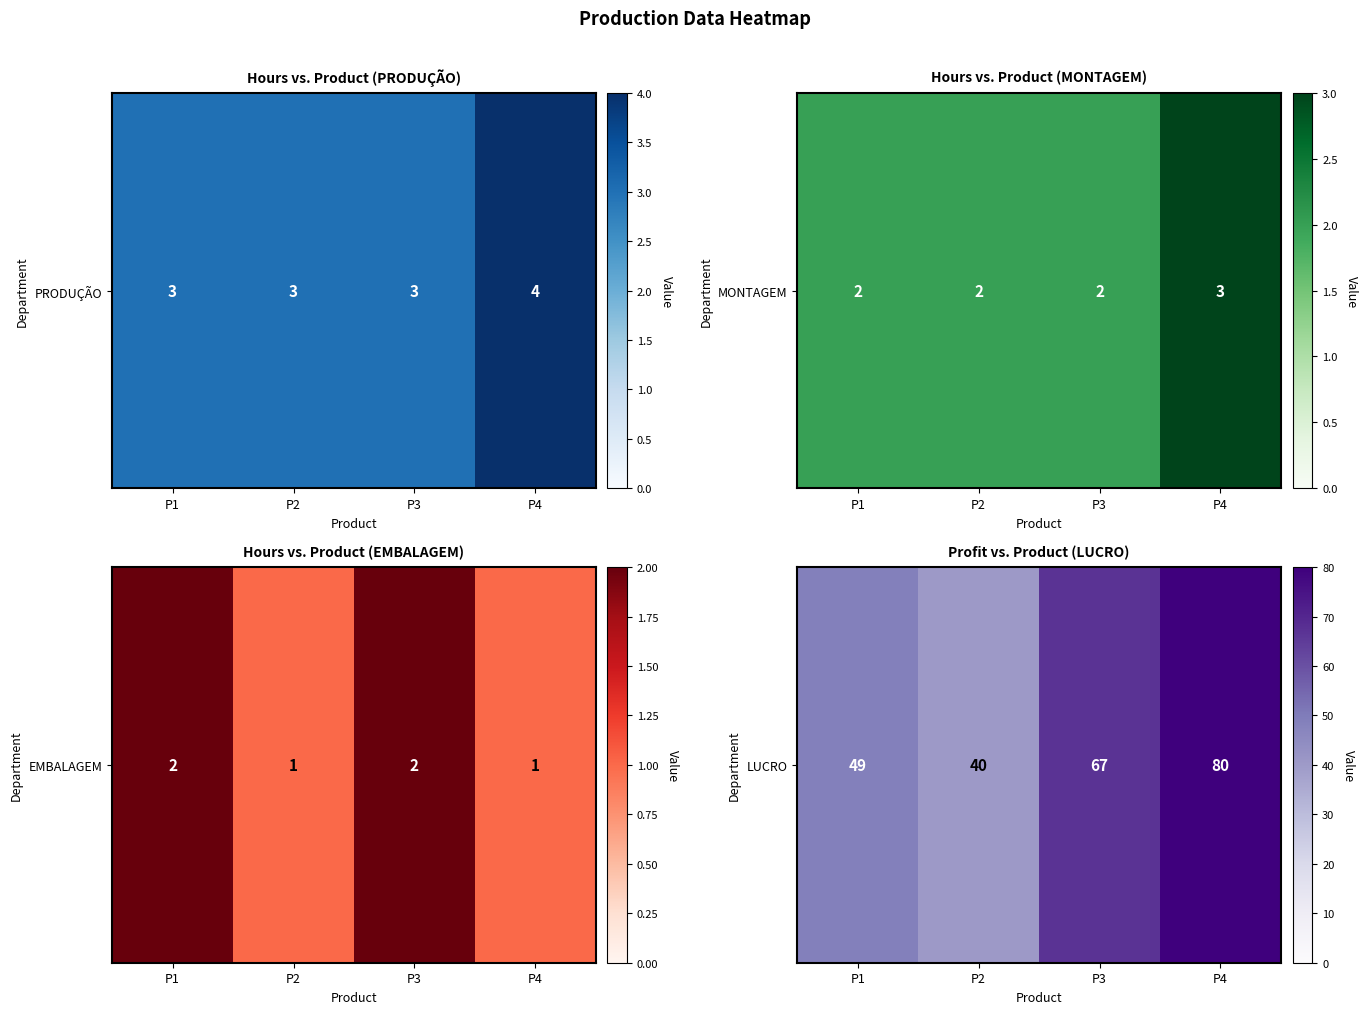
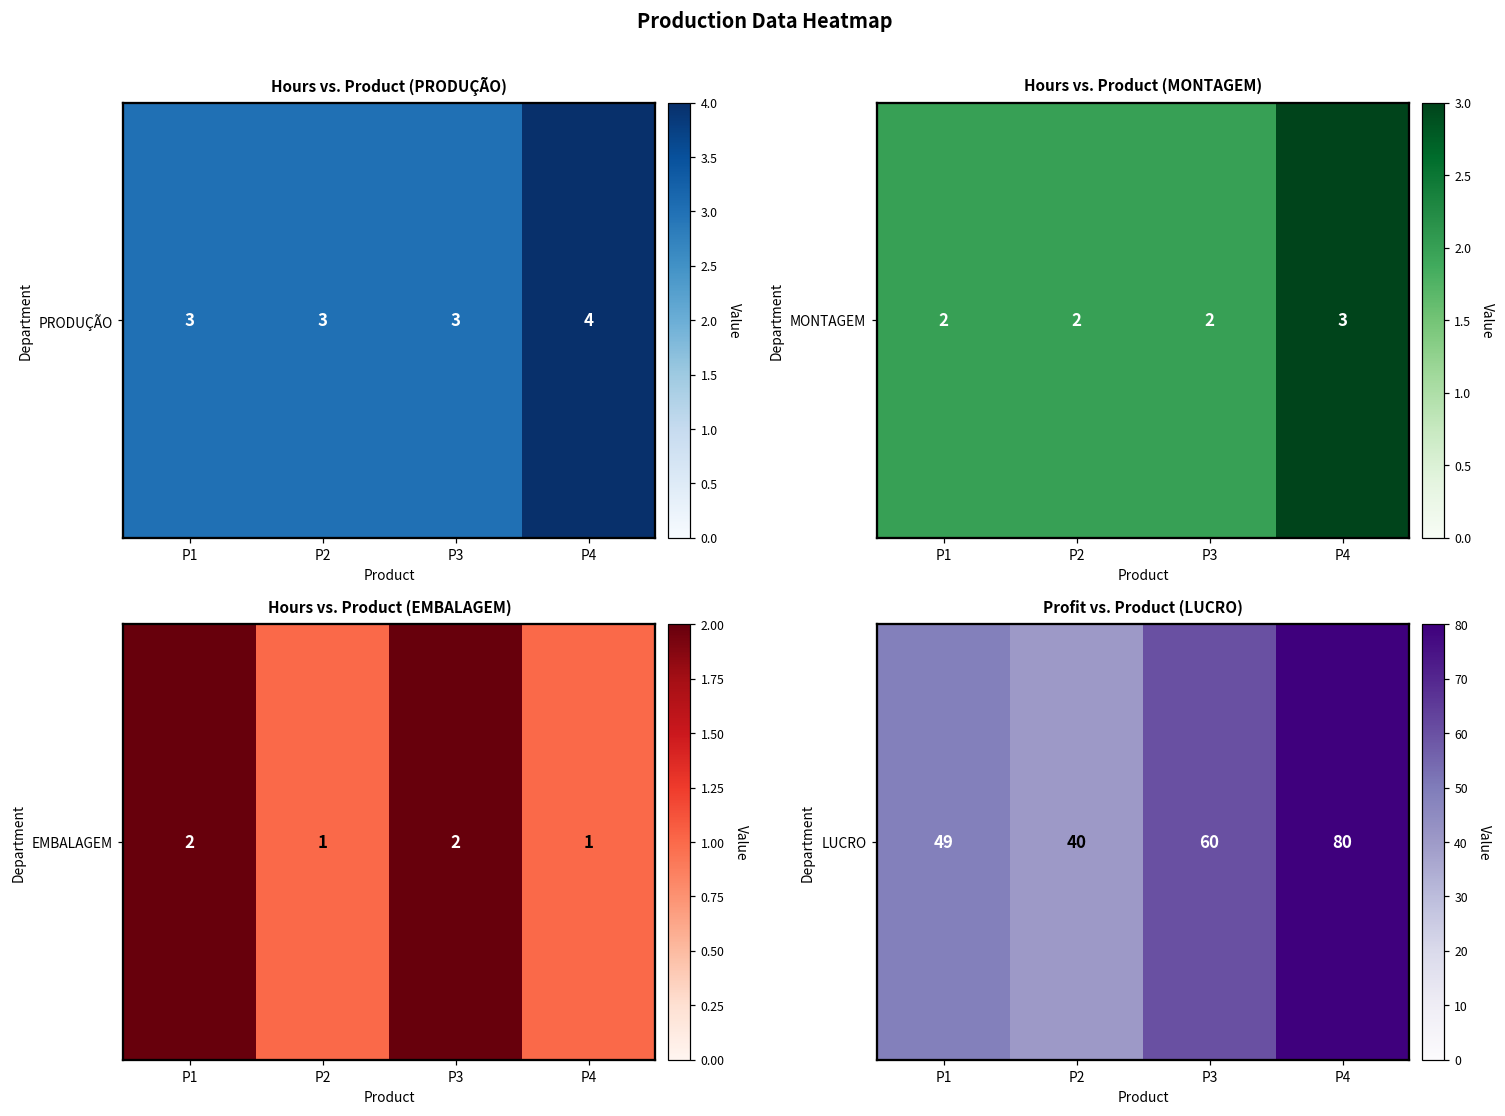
  {
    "Hours vs. Product (PRODUÇÃO)": {
      "PRODUÇÃO": {
        "P1": 3,
        "P2": 3,
        "P3": 3,
        "P4": 4
      }
    },
    "Hours vs. Product (MONTAGEM)": {
      "MONTAGEM": {
        "P1": 2,
        "P2": 2,
        "P3": 2,
        "P4": 3
      }
    },
    "Hours vs. Product (EMBALAGEM)": {
      "EMBALAGEM": {
        "P1": 2,
        "P2": 1,
        "P3": 2,
        "P4": 1
      }
    },
    "Profit vs. Product (LUCRO)": {
      "LUCRO": {
        "P1": 49,
        "P2": 40,
-       "P3": 67,
+       "P3": 60,
        "P4": 80
      }
    }
  }
